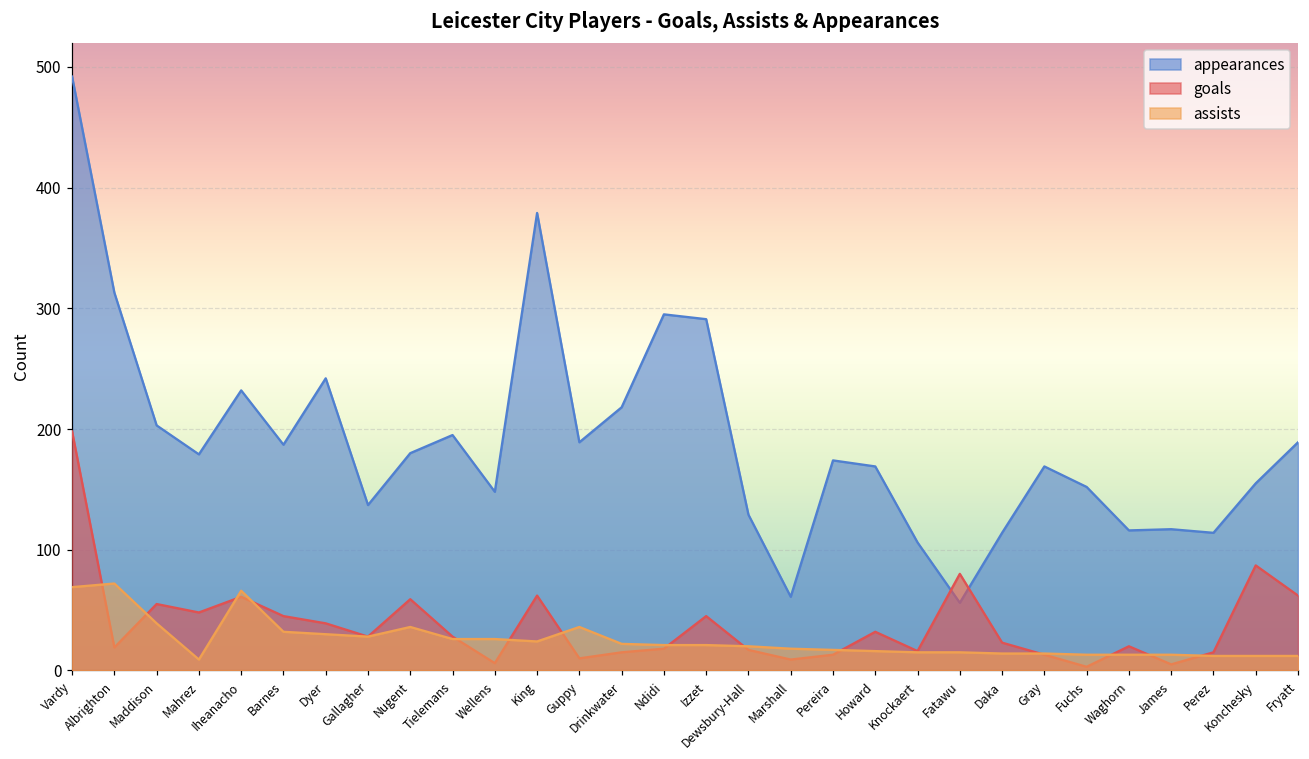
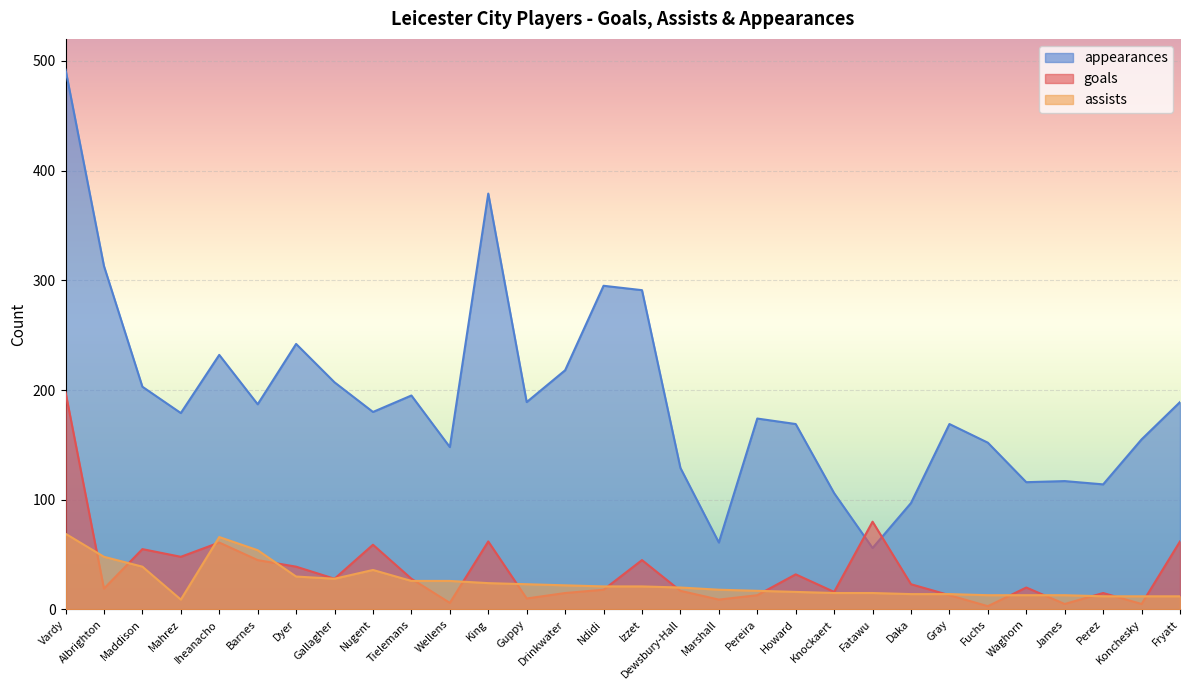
  {
    "appearances": {
      "Vardy": 492,
      "Albrighton": 313,
      "Maddison": 203,
      "Mahrez": 179,
      "Iheanacho": 232,
      "Barnes": 187,
      "Dyer": 242,
-     "Gallagher": 137,
+     "Gallagher": 207,
      "Nugent": 180,
      "Tielemans": 195,
      "Wellens": 148,
      "King": 379,
      "Guppy": 189,
      "Drinkwater": 218,
      "Ndidi": 295,
      "Izzet": 291,
      "Dewsbury-Hall": 129,
      "Marshall": 61,
      "Pereira": 174,
      "Howard": 169,
      "Knockaert": 106,
      "Fatawu": 56,
-     "Daka": 114,
+     "Daka": 97,
      "Gray": 169,
      "Fuchs": 152,
      "Waghorn": 116,
      "James": 117,
      "Perez": 114,
      "Konchesky": 155,
      "Fryatt": 189
    },
    "goals": {
      "Vardy": 198,
      "Albrighton": 19,
      "Maddison": 55,
      "Mahrez": 48,
      "Iheanacho": 61,
      "Barnes": 45,
      "Dyer": 39,
      "Nugent": 59,
      "Wellens": 6,
      "King": 62,
      "Guppy": 10,
      "Drinkwater": 15,
      "Ndidi": 18,
      "Izzet": 45,
      "Dewsbury-Hall": 17,
      "Marshall": 9,
      "Pereira": 13,
      "Howard": 32,
      "Fatawu": 80,
      "Daka": 23,
      "Fuchs": 3,
      "Waghorn": 20,
      "James": 5,
      "Perez": 15,
-     "Konchesky": 87,
+     "Konchesky": 5,
      "Fryatt": 62
    },
    "assists": {
      "Vardy": 69,
-     "Albrighton": 72,
+     "Albrighton": 48,
      "Maddison": 39,
      "Mahrez": 9,
      "Iheanacho": 66,
-     "Barnes": 32,
+     "Barnes": 54,
      "Dyer": 30,
      "Nugent": 36,
      "Wellens": 26,
      "King": 24,
-     "Guppy": 36,
+     "Guppy": 23,
      "Drinkwater": 22,
      "Ndidi": 21,
      "Izzet": 21,
      "Dewsbury-Hall": 20,
      "Marshall": 18,
      "Pereira": 17,
      "Howard": 16,
      "Fatawu": 15,
      "Daka": 14,
      "Fuchs": 13,
      "Waghorn": 13,
      "James": 13,
      "Perez": 12,
      "Konchesky": 12,
      "Fryatt": 12
    }
  }
